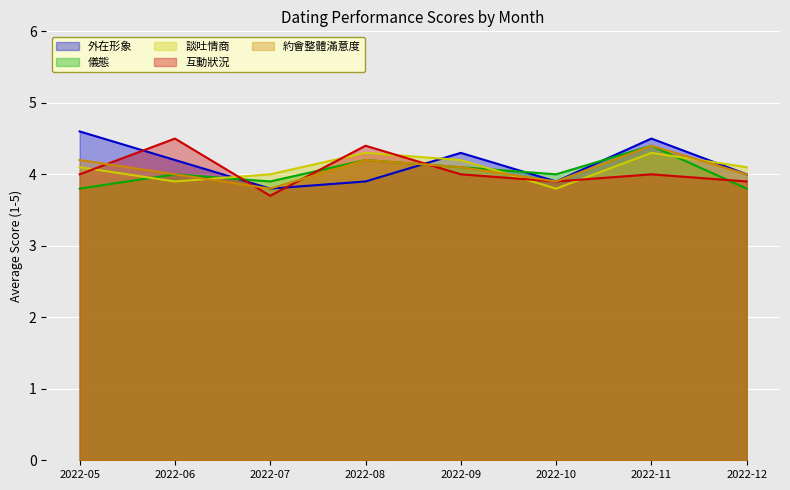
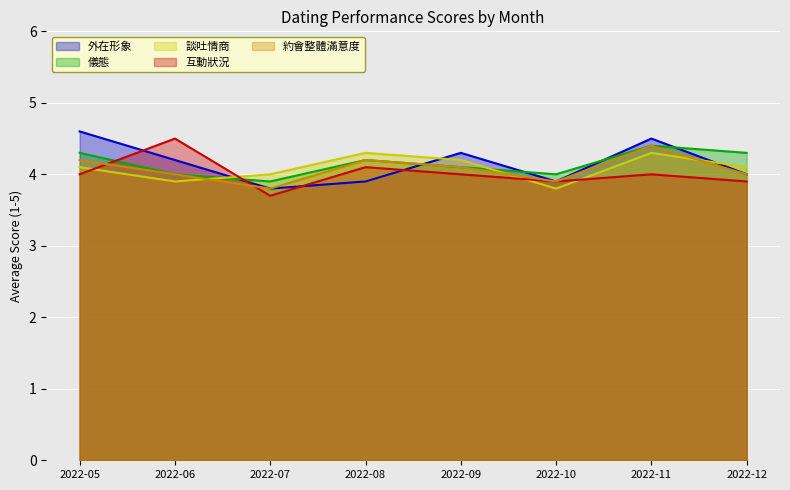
  {
    "外在形象": {
      "2022-05": 4.6,
      "2022-06": 4.2,
      "2022-08": 3.9,
      "2022-09": 4.3,
      "2022-11": 4.5
    },
    "儀態": {
-     "2022-05": 3.8,
+     "2022-05": 4.3,
      "2022-07": 3.9,
      "2022-10": 4.0,
-     "2022-12": 3.8
+     "2022-12": 4.3
    },
    "互動狀況": {
      "2022-05": 4.0,
      "2022-06": 4.5,
      "2022-07": 3.7,
-     "2022-08": 4.4,
+     "2022-08": 4.1,
      "2022-09": 4.0,
      "2022-11": 4.0,
      "2022-12": 3.9
    }
  }
